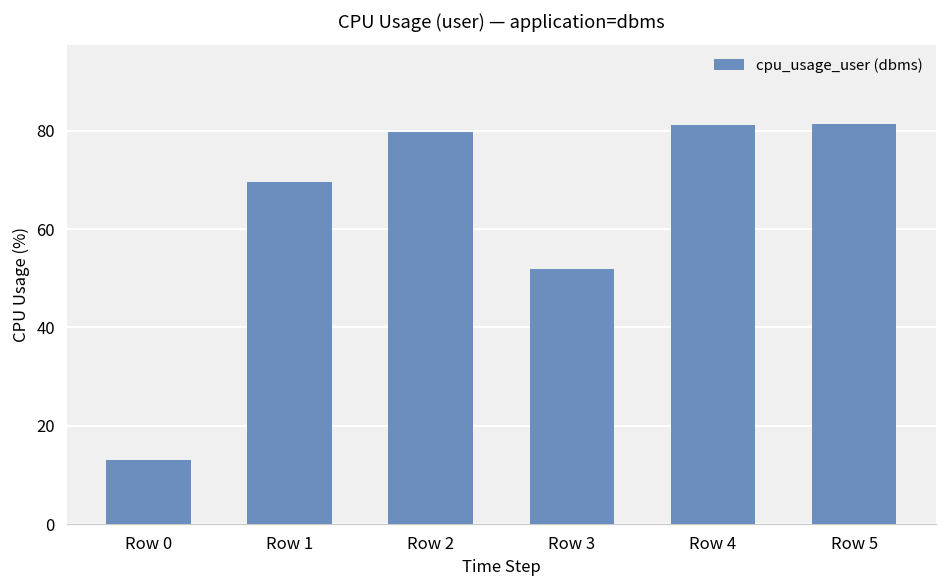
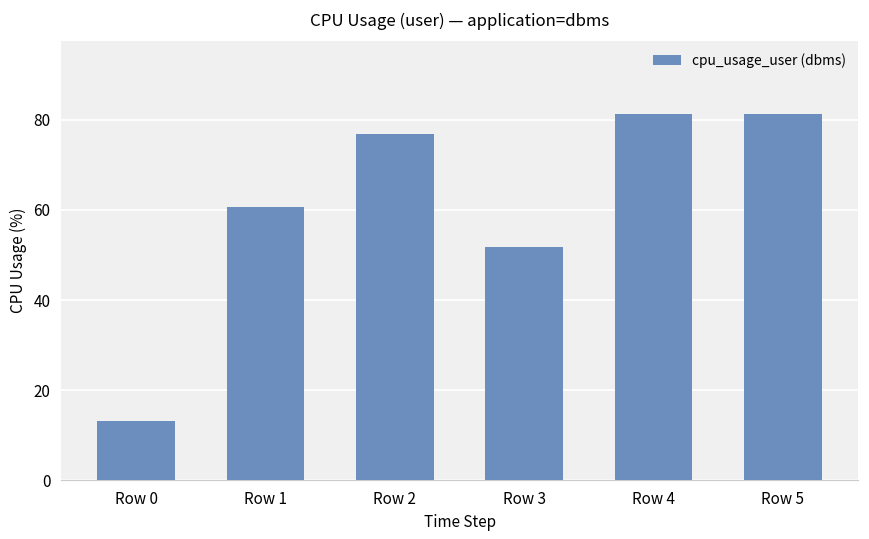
  {
    "Row 0": 13,
-   "Row 1": 70,
-   "Row 2": 80,
+   "Row 1": 61,
+   "Row 2": 77,
    "Row 3": 52,
    "Row 4": 81,
    "Row 5": 81
  }
